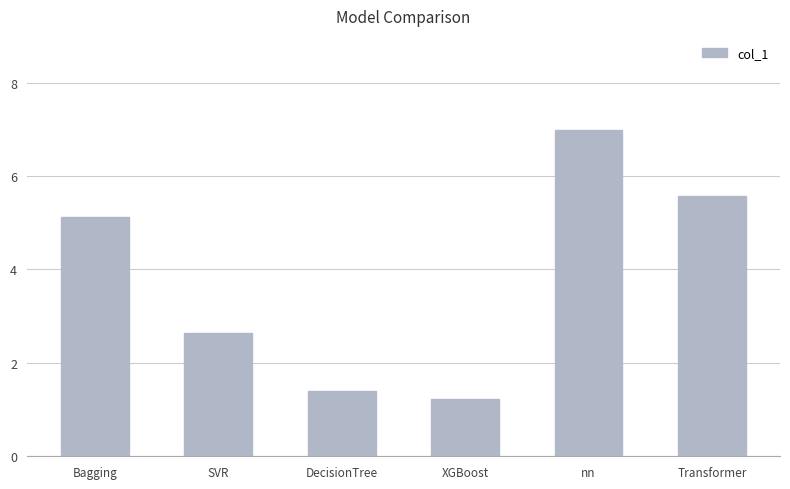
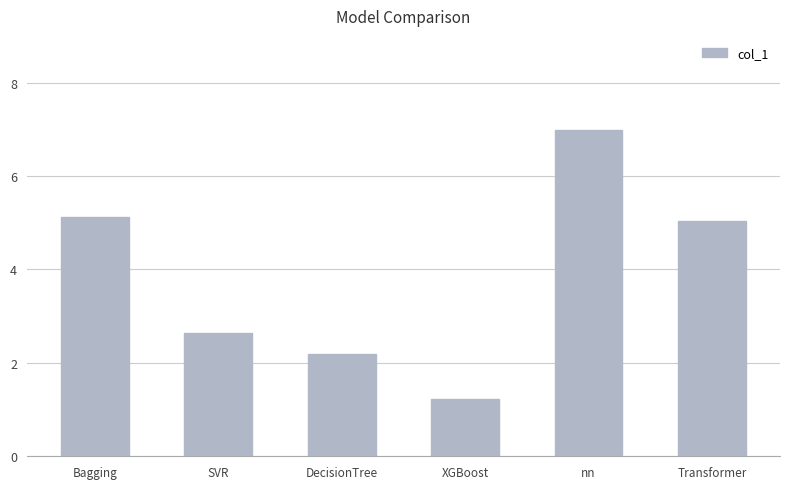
  {
    "Bagging": 5.1,
    "SVR": 2.6,
-   "DecisionTree": 1.4,
+   "DecisionTree": 2.2,
    "XGBoost": 1.2,
    "nn": 7.0,
-   "Transformer": 5.6
+   "Transformer": 5.0
  }
